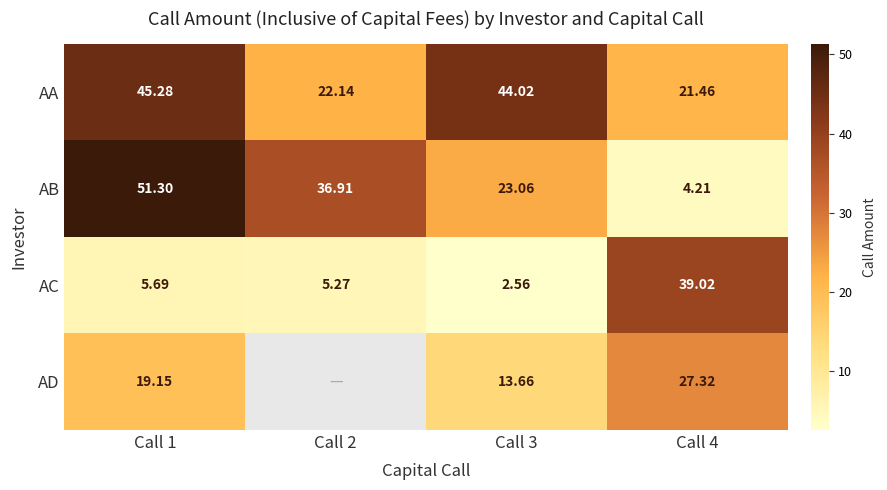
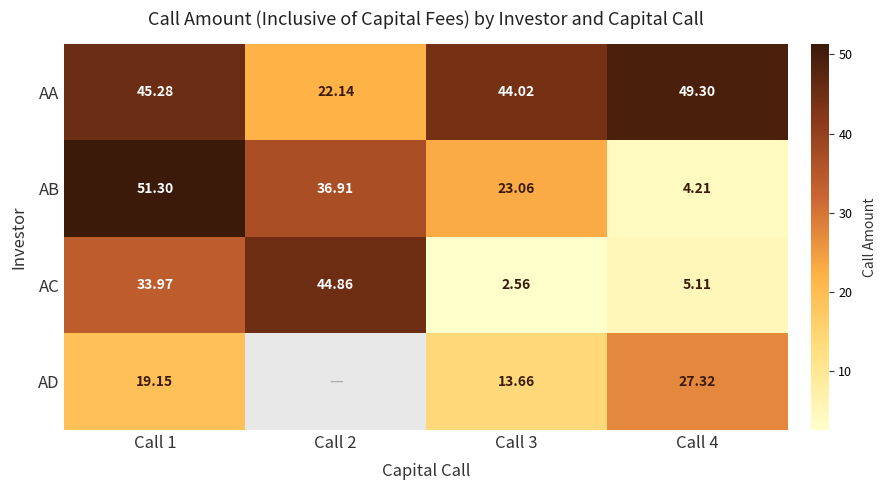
  {
    "AA": {
      "Call 1": 45.28,
      "Call 2": 22.14,
      "Call 3": 44.02,
-     "Call 4": 21.46
+     "Call 4": 49.30
    },
    "AB": {
      "Call 1": 51.30,
      "Call 2": 36.91,
      "Call 3": 23.06,
      "Call 4": 4.21
    },
    "AC": {
-     "Call 1": 5.69,
-     "Call 2": 5.27,
+     "Call 1": 33.97,
+     "Call 2": 44.86,
      "Call 3": 2.56,
-     "Call 4": 39.02
+     "Call 4": 5.11
    },
    "AD": {
      "Call 1": 19.15,
      "Call 3": 13.66,
      "Call 4": 27.32
    }
  }
